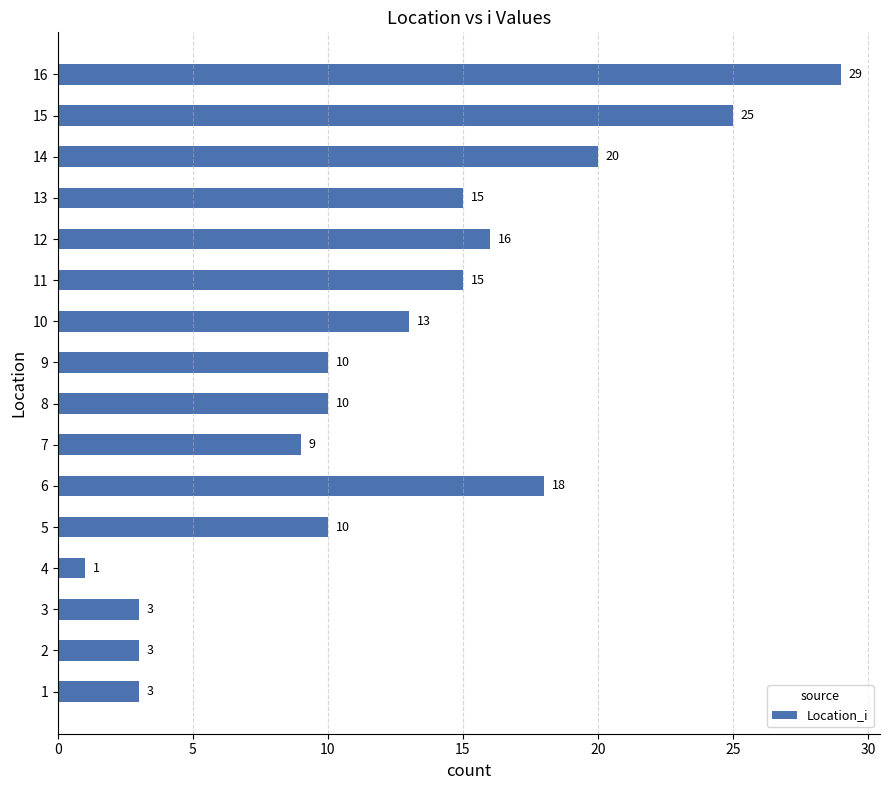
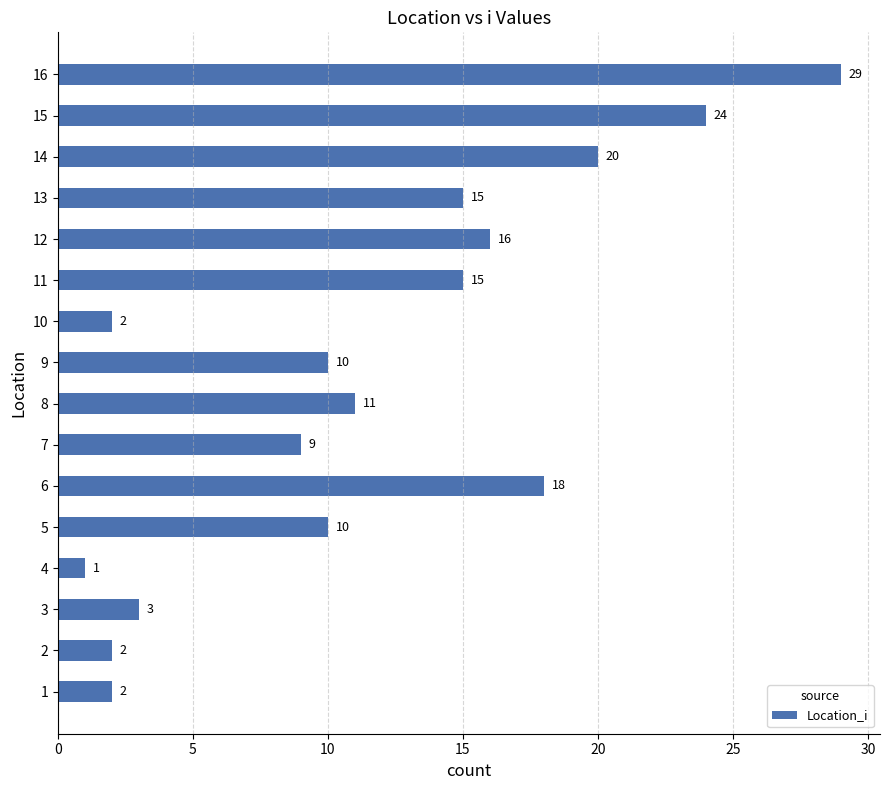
  {
    "16": 29,
-   "15": 25,
+   "15": 24,
    "14": 20,
    "13": 15,
    "12": 16,
    "11": 15,
-   "10": 13,
+   "10": 2,
    "9": 10,
-   "8": 10,
+   "8": 11,
    "7": 9,
    "6": 18,
    "5": 10,
    "4": 1,
    "3": 3,
-   "2": 3,
-   "1": 3
+   "2": 2,
+   "1": 2
  }
